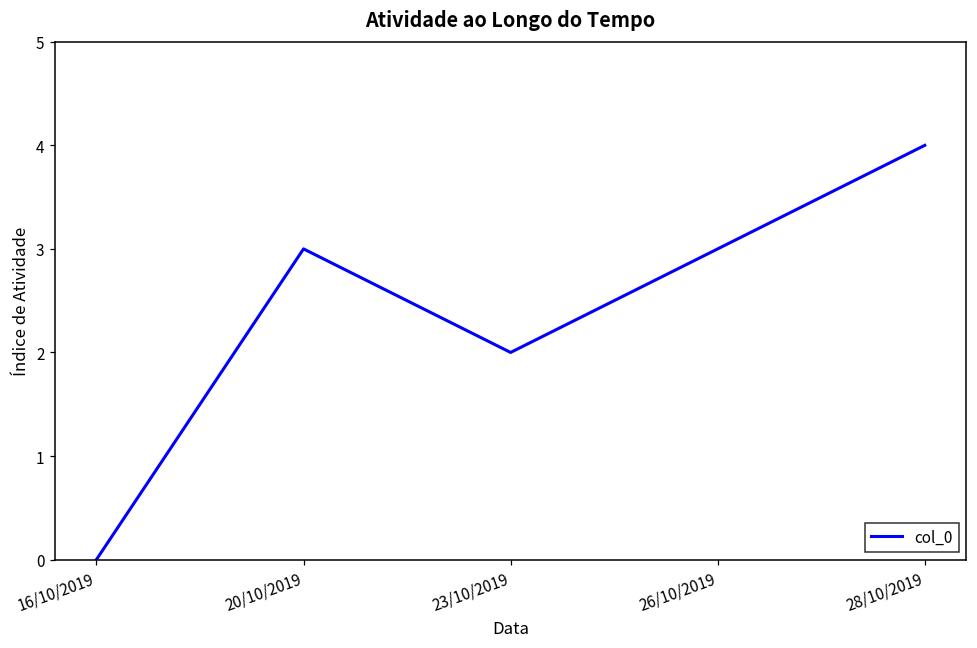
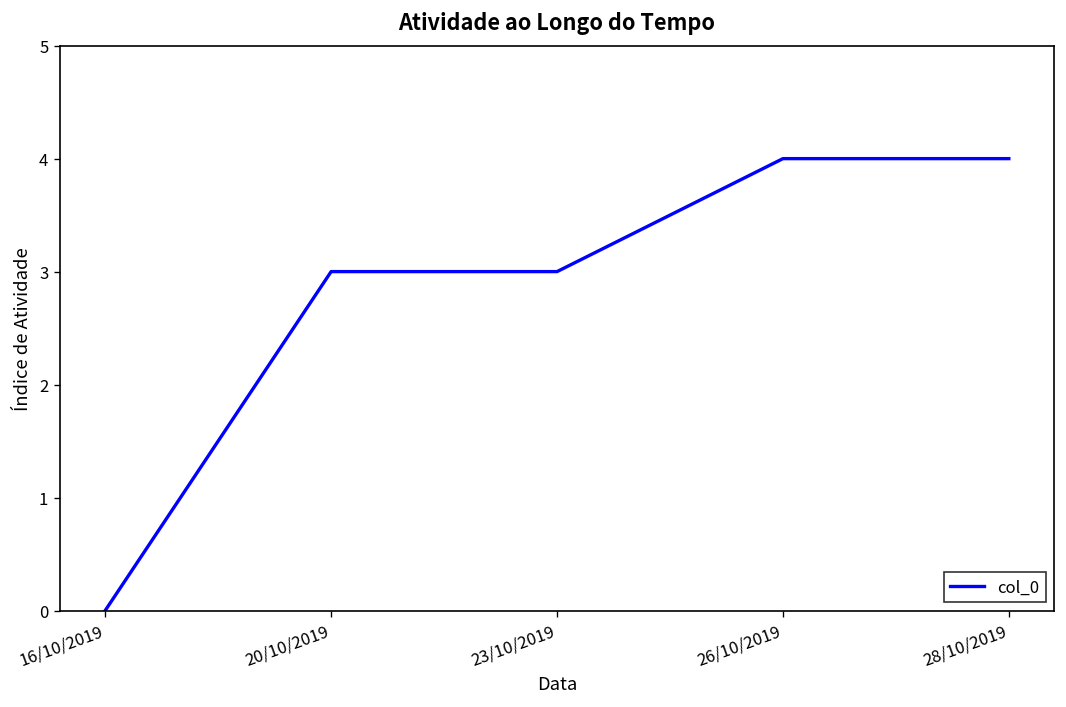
  {
    "16/10/2019": 0,
    "20/10/2019": 3,
-   "23/10/2019": 2,
-   "26/10/2019": 3,
+   "23/10/2019": 3,
+   "26/10/2019": 4,
    "28/10/2019": 4
  }
